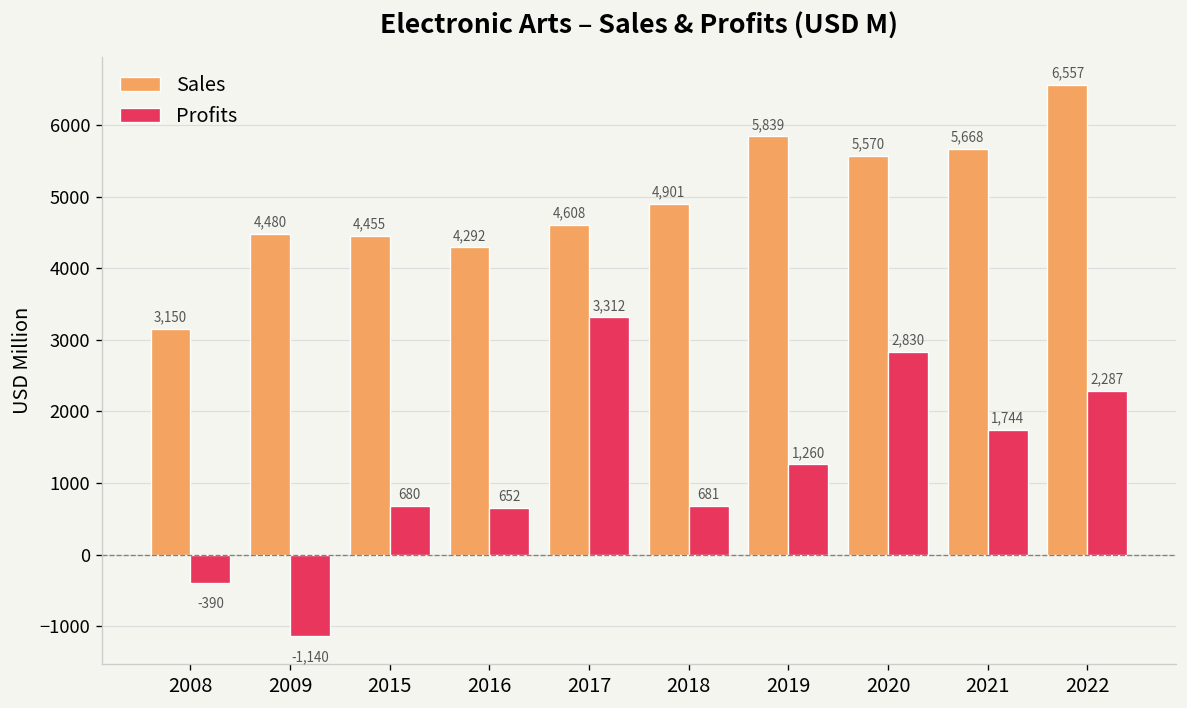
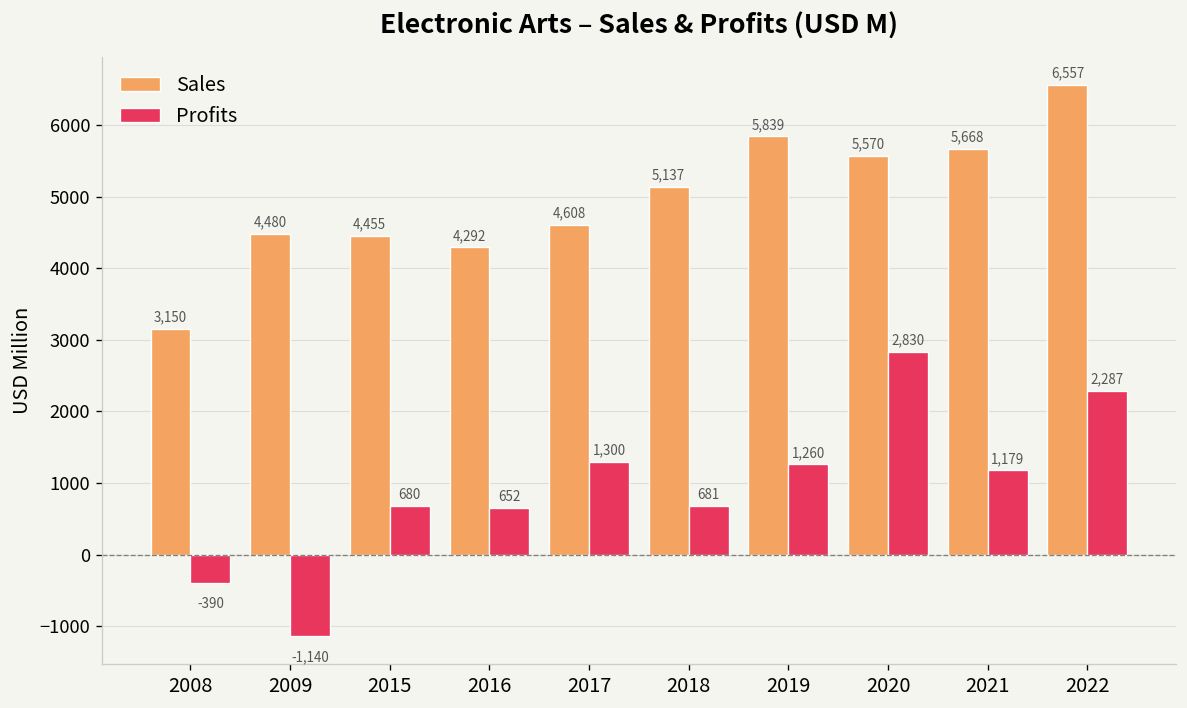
  {
    "Sales": {
      "2008": "3,150",
      "2009": "4,480",
      "2015": "4,455",
      "2016": "4,292",
      "2017": "4,608",
-     "2018": "4,901",
+     "2018": "5,137",
      "2021": "5,668",
      "2022": "6,557"
    },
    "Profits": {
      "2008": "-390",
      "2009": "-1,140",
      "2016": "652",
-     "2017": "3,312",
+     "2017": "1,300",
      "2019": "1,260",
      "2020": "2,830",
-     "2021": "1,744",
+     "2021": "1,179",
      "2022": "2,287"
    }
  }
